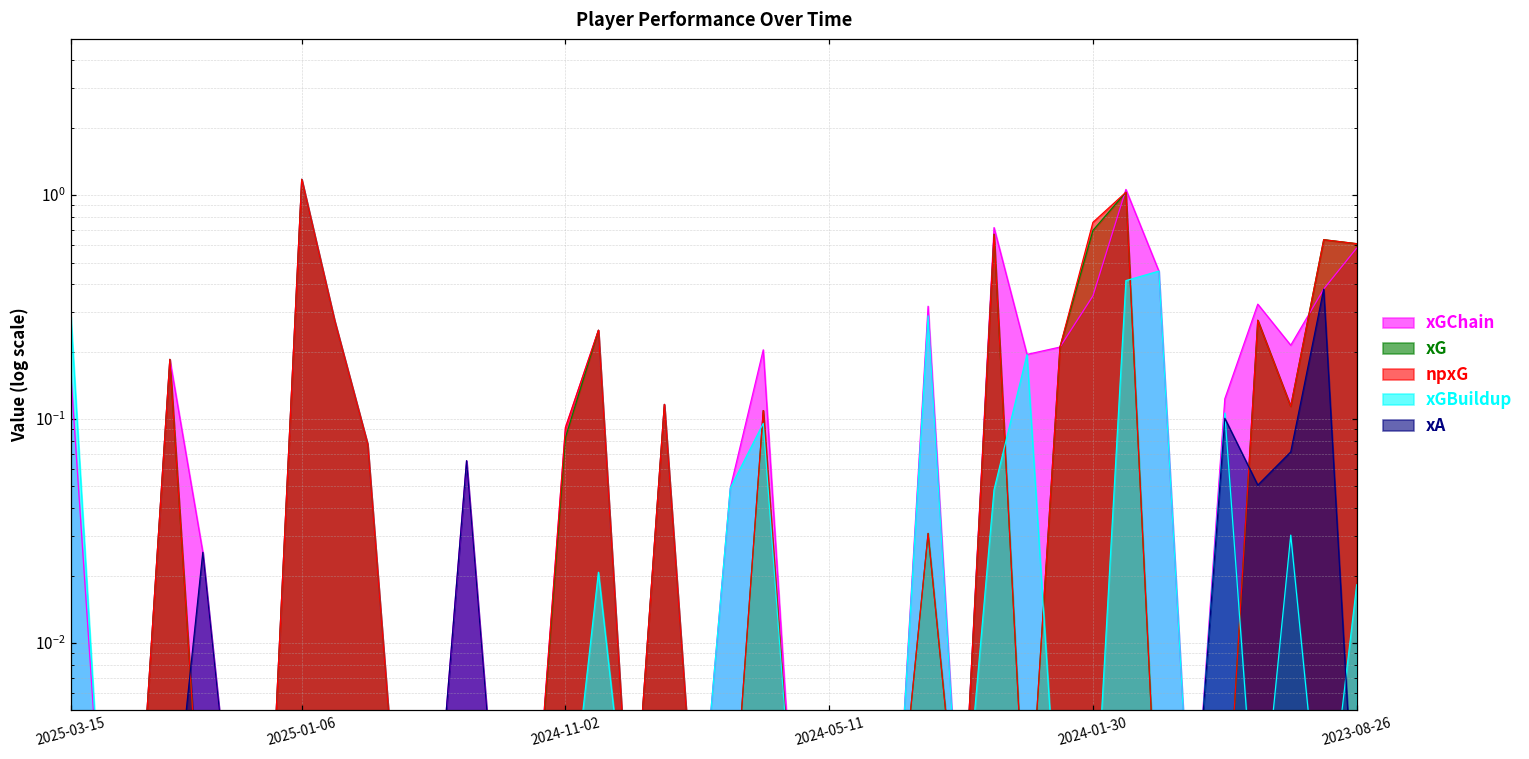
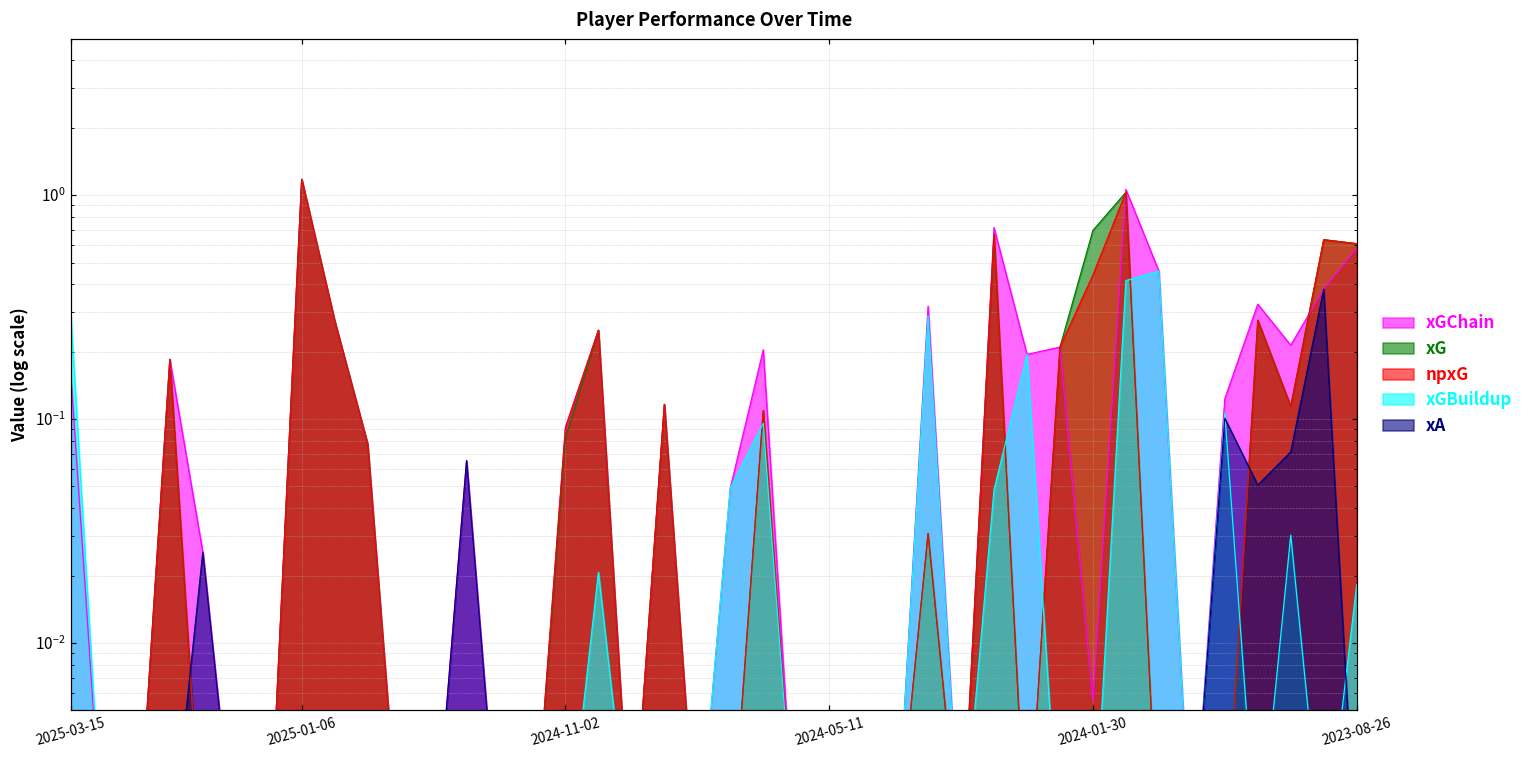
  {
    "xGChain": {
      "2025-03-15": 0.16,
-     "2024-01-30": 0.35,
+     "2024-01-30": 0.0055,
      "2023-08-26": 0.58
    },
    "xG": {
      "2024-11-02": 0.083,
      "2024-01-30": 0.70
    },
    "npxG": {
-     "2024-01-30": 0.76
+     "2024-01-30": 0.44
    },
    "xGBuildup": {
      "2025-03-15": 0.29,
      "2023-08-26": 0.018
    }
  }
